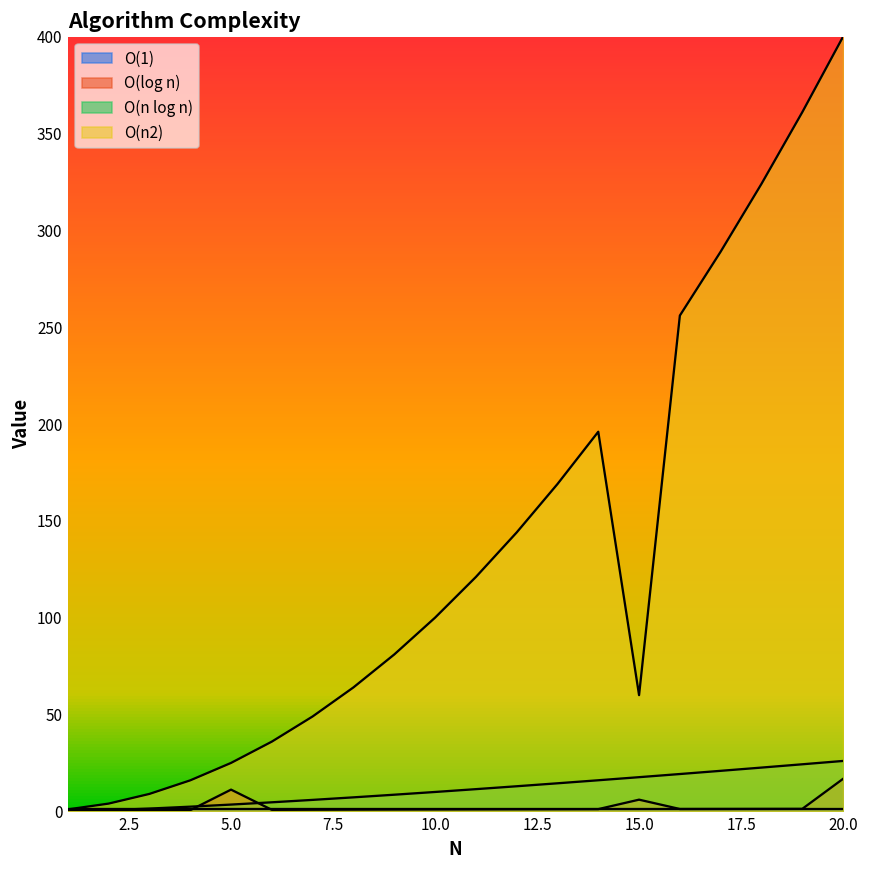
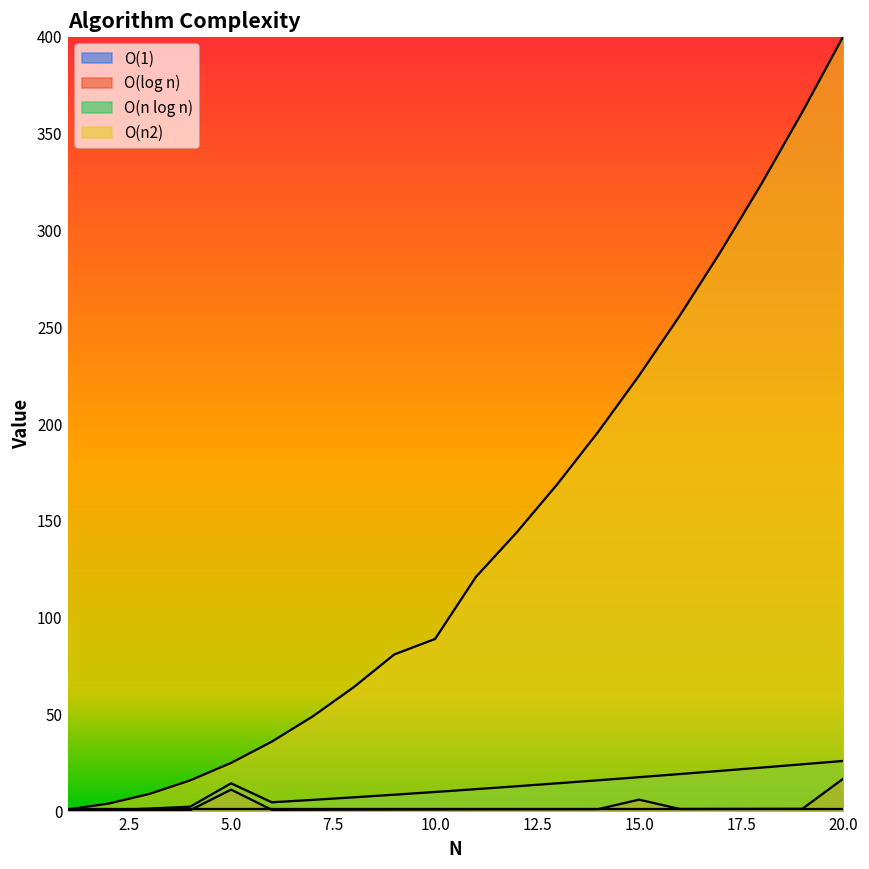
  {
    "O(1)": {
      "5.0": 1,
      "15.0": 1,
      "20.0": 1
    },
    "O(log n)": {
      "5.0": 11,
      "15.0": 6,
      "20.0": 17
    },
    "O(n log n)": {
-     "5.0": 3,
+     "5.0": 14,
      "10.0": 10,
      "15.0": 18,
      "20.0": 26
    },
    "O(n2)": {
      "5.0": 25,
-     "10.0": 100,
-     "15.0": 60,
+     "10.0": 89,
+     "15.0": 225,
      "20.0": 400
    }
  }
